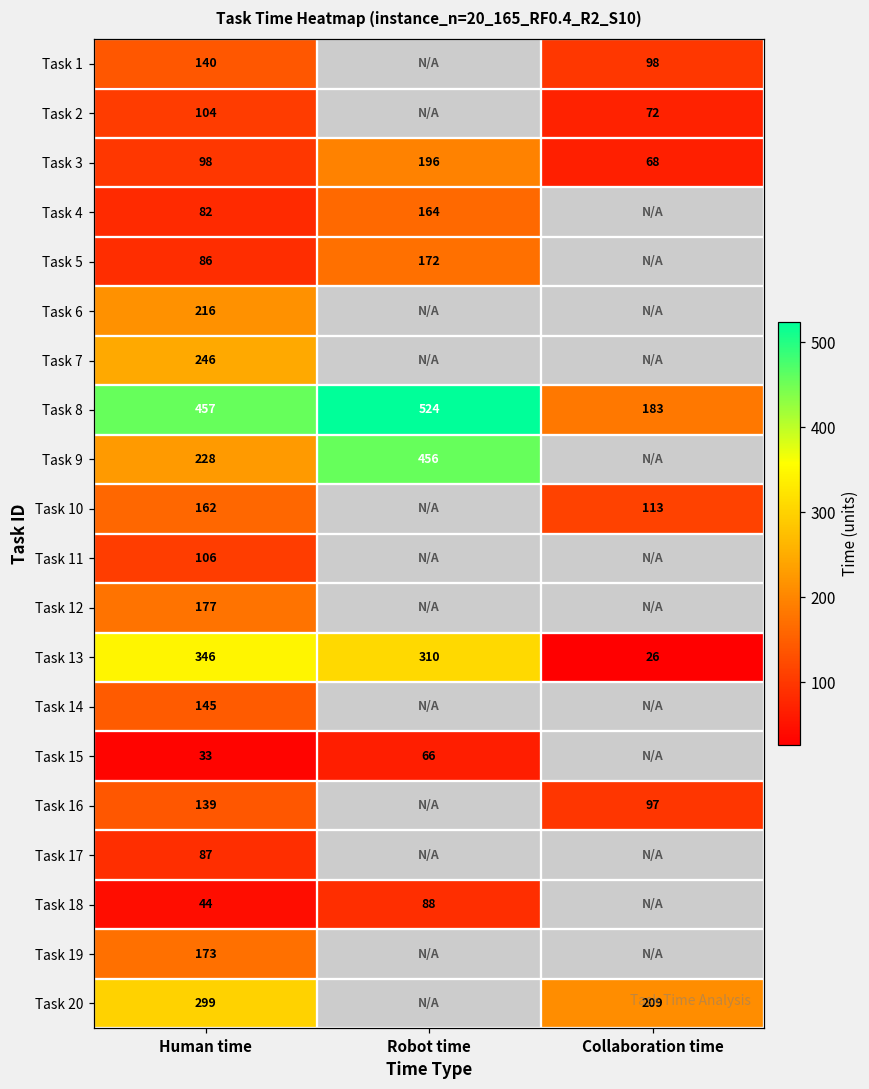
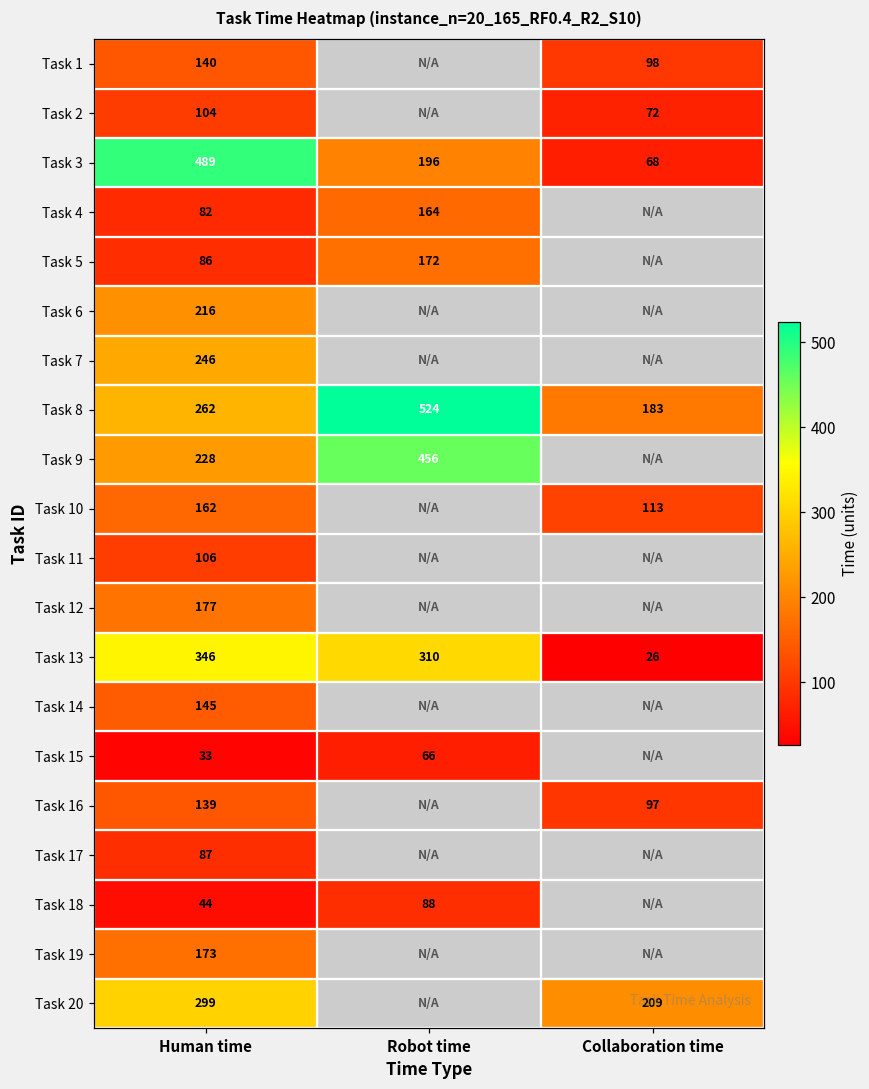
  {
    "Task 1": {
      "Human time": 140,
      "Collaboration time": 98
    },
    "Task 2": {
      "Human time": 104,
      "Collaboration time": 72
    },
    "Task 3": {
-     "Human time": 98,
+     "Human time": 489,
      "Robot time": 196,
      "Collaboration time": 68
    },
    "Task 4": {
      "Human time": 82,
      "Robot time": 164
    },
    "Task 5": {
      "Human time": 86,
      "Robot time": 172
    },
    "Task 6": {
      "Human time": 216
    },
    "Task 7": {
      "Human time": 246
    },
    "Task 8": {
-     "Human time": 457,
+     "Human time": 262,
      "Robot time": 524,
      "Collaboration time": 183
    },
    "Task 9": {
      "Human time": 228,
      "Robot time": 456
    },
    "Task 10": {
      "Human time": 162,
      "Collaboration time": 113
    },
    "Task 11": {
      "Human time": 106
    },
    "Task 12": {
      "Human time": 177
    },
    "Task 13": {
      "Human time": 346,
      "Robot time": 310,
      "Collaboration time": 26
    },
    "Task 14": {
      "Human time": 145
    },
    "Task 15": {
      "Human time": 33,
      "Robot time": 66
    },
    "Task 16": {
      "Human time": 139,
      "Collaboration time": 97
    },
    "Task 17": {
      "Human time": 87
    },
    "Task 18": {
      "Human time": 44,
      "Robot time": 88
    },
    "Task 19": {
      "Human time": 173
    },
    "Task 20": {
      "Human time": 299
    }
  }
